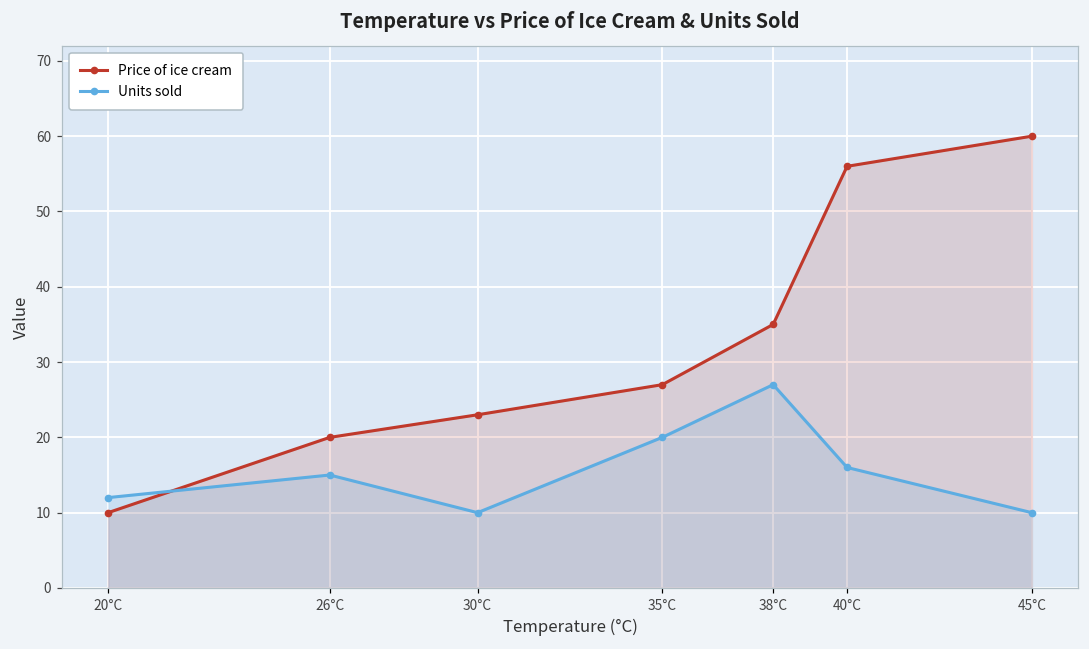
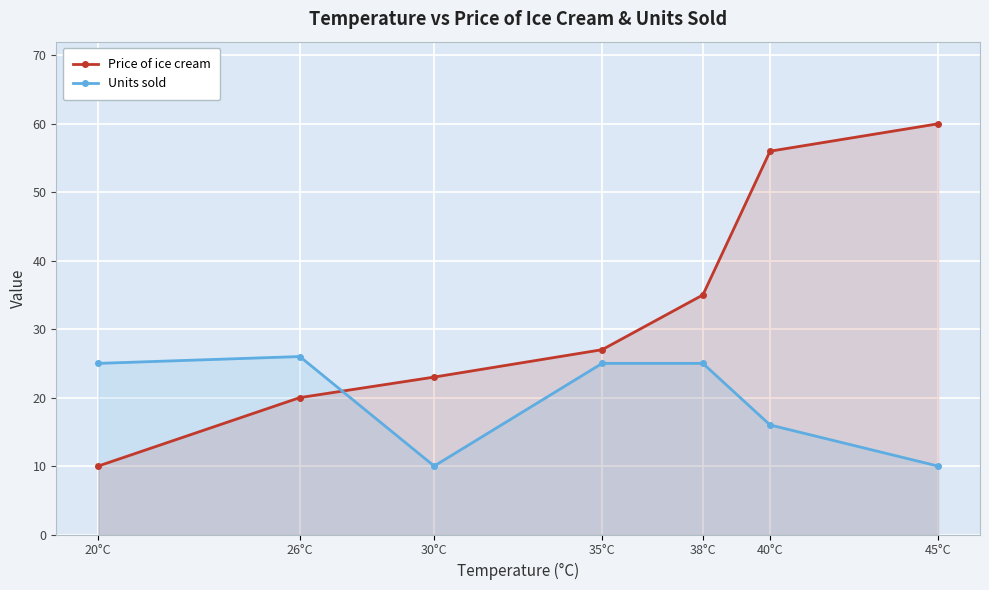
  {
    "Price of ice cream": {
      "20°C": 10,
      "26°C": 20,
      "30°C": 23,
      "35°C": 27,
      "38°C": 35,
      "40°C": 56,
      "45°C": 60
    },
    "Units sold": {
-     "20°C": 12,
-     "26°C": 15,
+     "20°C": 25,
+     "26°C": 26,
      "30°C": 10,
-     "35°C": 20,
-     "38°C": 27,
+     "35°C": 25,
+     "38°C": 25,
      "40°C": 16,
      "45°C": 10
    }
  }
